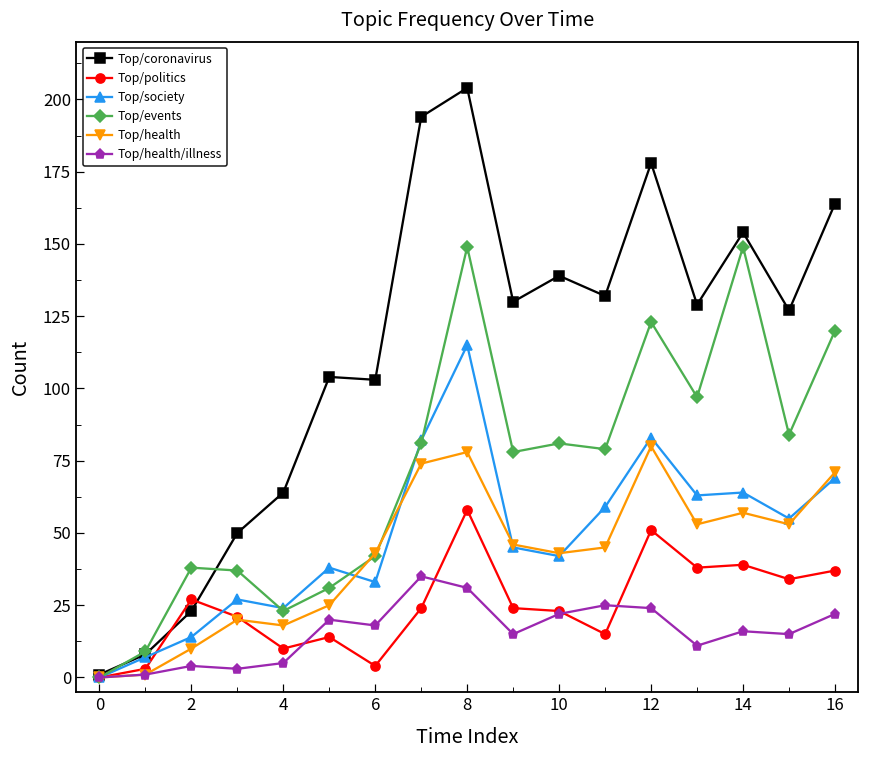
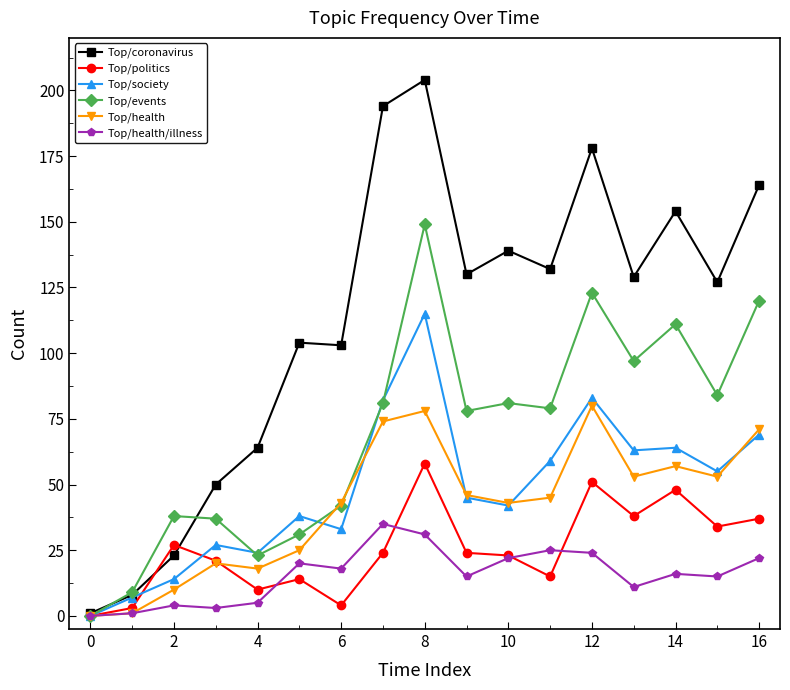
  {
    "Top/coronavirus": {
      "0": 1,
      "2": 23,
      "4": 64,
      "6": 103,
      "8": 204,
      "10": 139,
      "12": 178,
      "14": 154,
      "16": 164
    },
    "Top/politics": {
      "2": 27,
      "4": 10,
      "6": 4,
      "8": 58,
      "10": 23,
      "12": 51,
-     "14": 39,
+     "14": 48,
      "16": 37
    },
    "Top/society": {
      "2": 14,
      "4": 24,
      "6": 33,
      "8": 115,
      "10": 42,
      "12": 83,
      "14": 64,
      "16": 69
    },
    "Top/events": {
      "2": 38,
      "4": 23,
      "6": 42,
      "8": 149,
      "10": 81,
      "12": 123,
-     "14": 149,
+     "14": 111,
      "16": 120
    },
    "Top/health": {
      "2": 10,
      "4": 18,
      "6": 43,
      "8": 78,
      "10": 43,
      "12": 80,
      "14": 57,
      "16": 71
    },
    "Top/health/illness": {
      "2": 4,
      "4": 5,
      "6": 18,
      "8": 31,
      "10": 22,
      "12": 24,
      "14": 16,
      "16": 22
    }
  }
